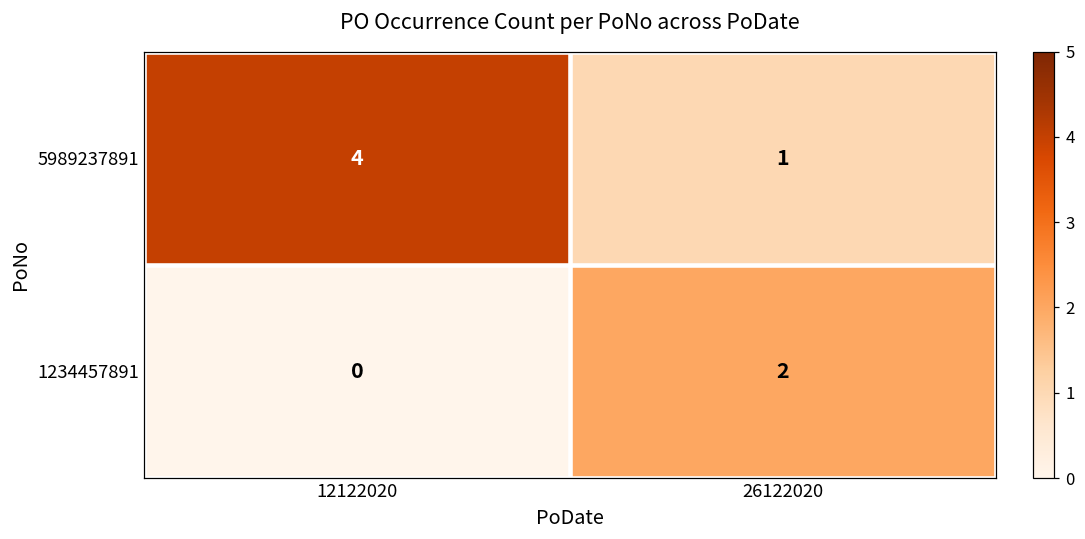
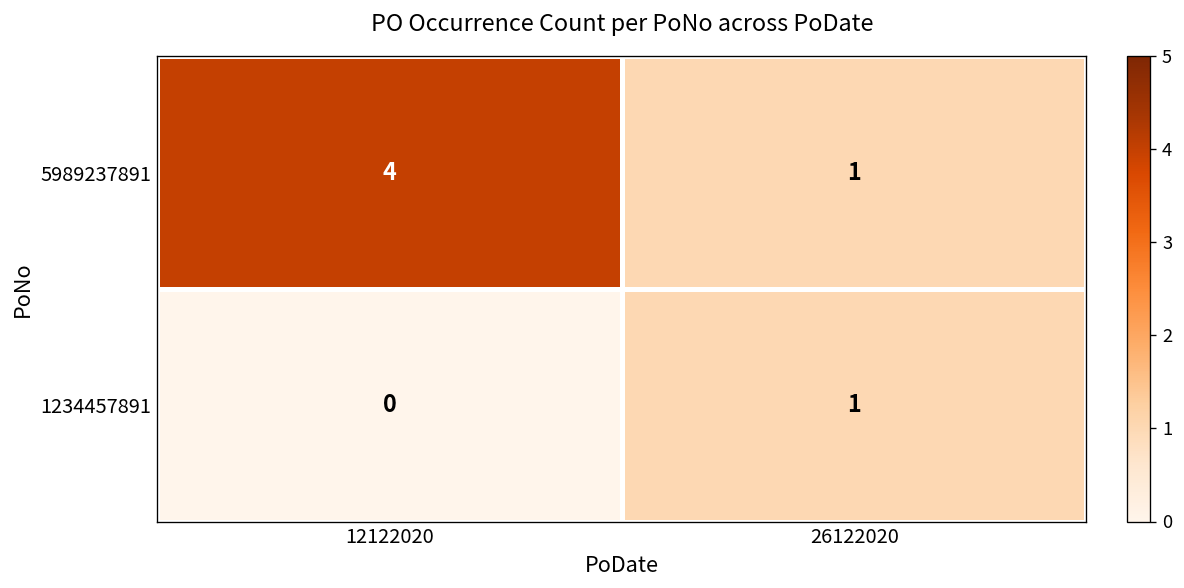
  {
    "5989237891": {
      "12122020": 4,
      "26122020": 1
    },
    "1234457891": {
      "12122020": 0,
-     "26122020": 2
+     "26122020": 1
    }
  }
